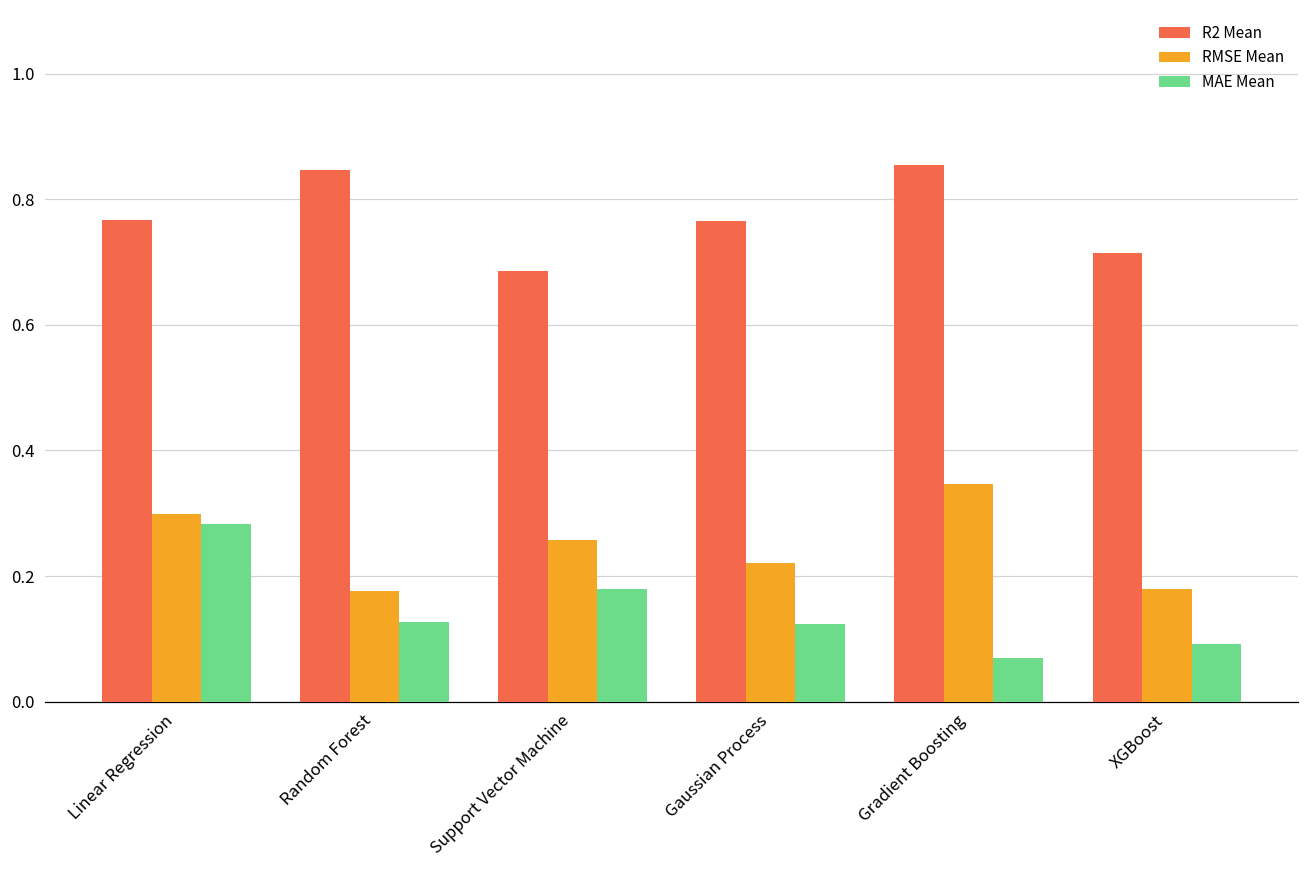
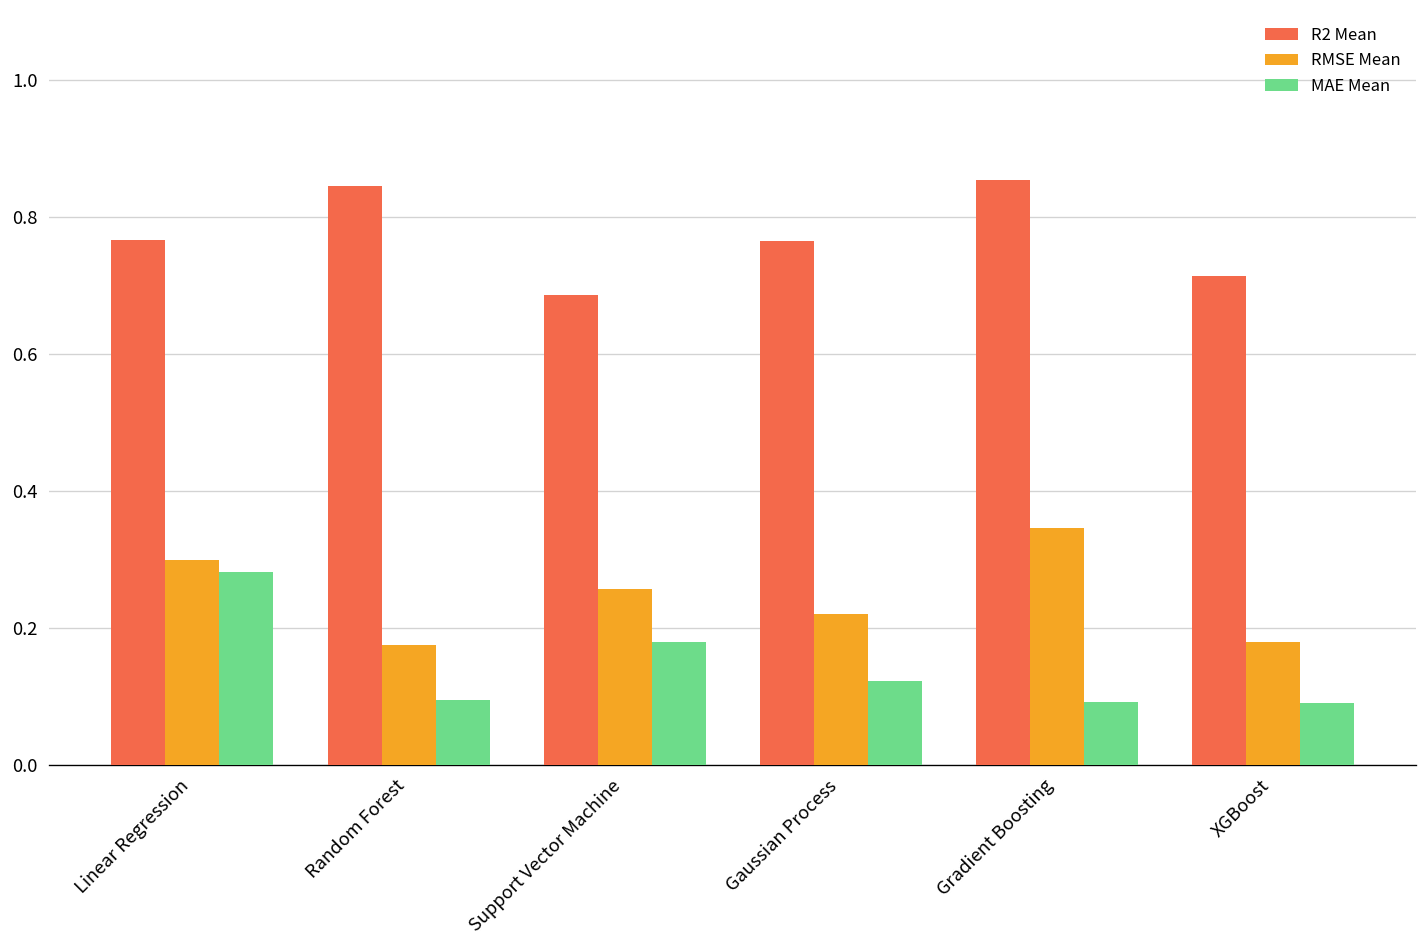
  {
    "R2 Mean": {
      "Linear Regression": 0.77,
      "Random Forest": 0.85,
      "Support Vector Machine": 0.69,
      "Gaussian Process": 0.77,
      "Gradient Boosting": 0.85,
      "XGBoost": 0.71
    },
    "RMSE Mean": {
      "Linear Regression": 0.30,
      "Random Forest": 0.18,
      "Support Vector Machine": 0.26,
      "Gaussian Process": 0.22,
      "Gradient Boosting": 0.35,
      "XGBoost": 0.18
    },
    "MAE Mean": {
      "Linear Regression": 0.28,
-     "Random Forest": 0.13,
+     "Random Forest": 0.10,
      "Support Vector Machine": 0.18,
      "Gaussian Process": 0.12,
-     "Gradient Boosting": 0.07,
+     "Gradient Boosting": 0.09,
      "XGBoost": 0.09
    }
  }
